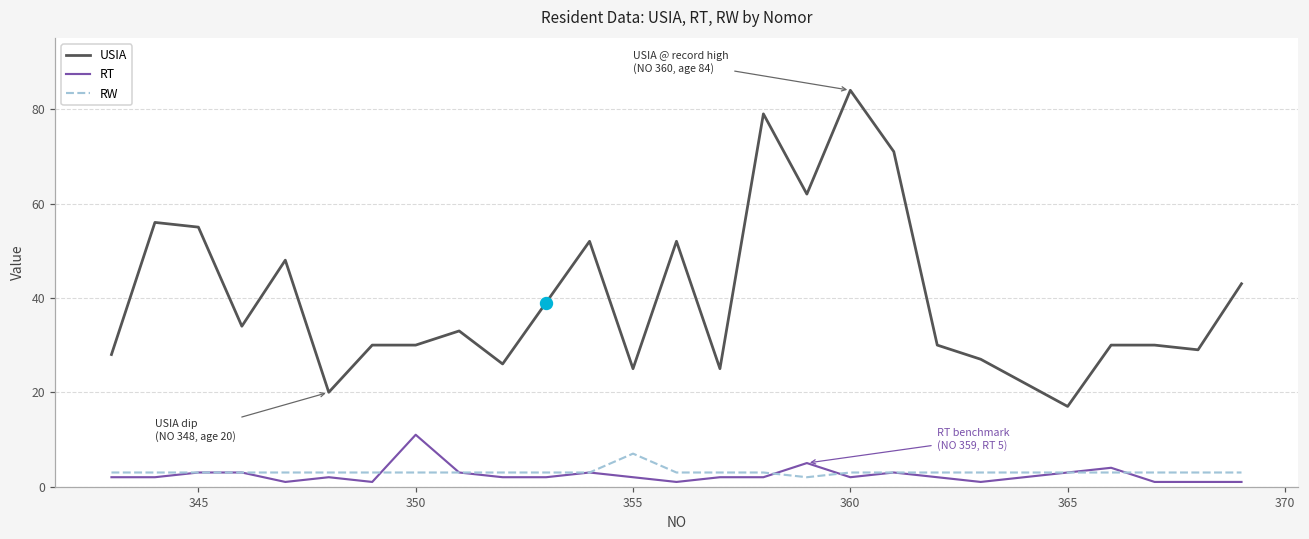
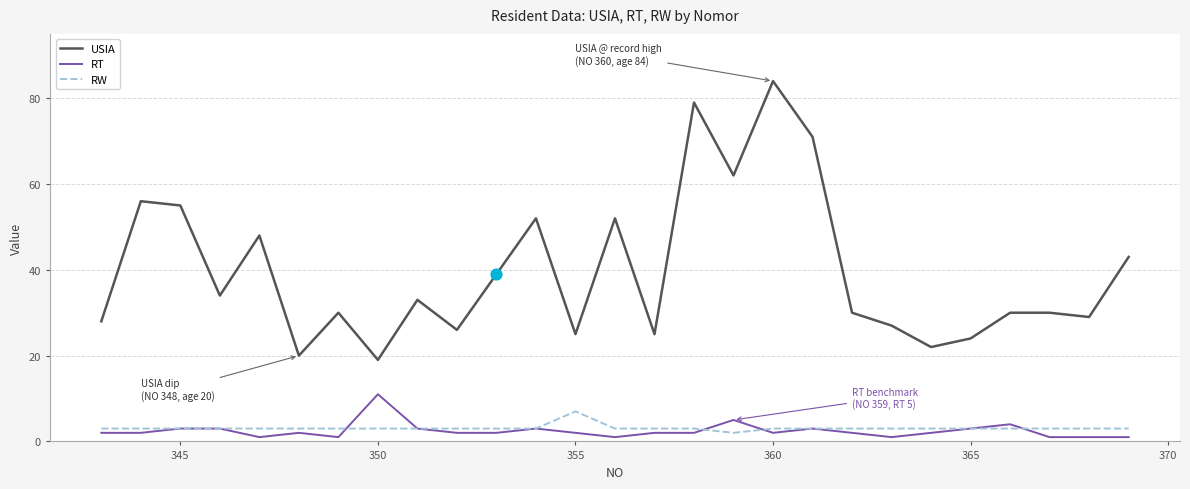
  {
    "USIA": {
      "345": 55,
-     "350": 30,
+     "350": 19,
      "355": 25,
-     "365": 17
+     "365": 24
    },
    "RT": {
      "350": 11,
      "355": 2,
      "360": 2
    },
    "RW": {
      "350": 3,
      "355": 7,
      "360": 3
    }
  }
